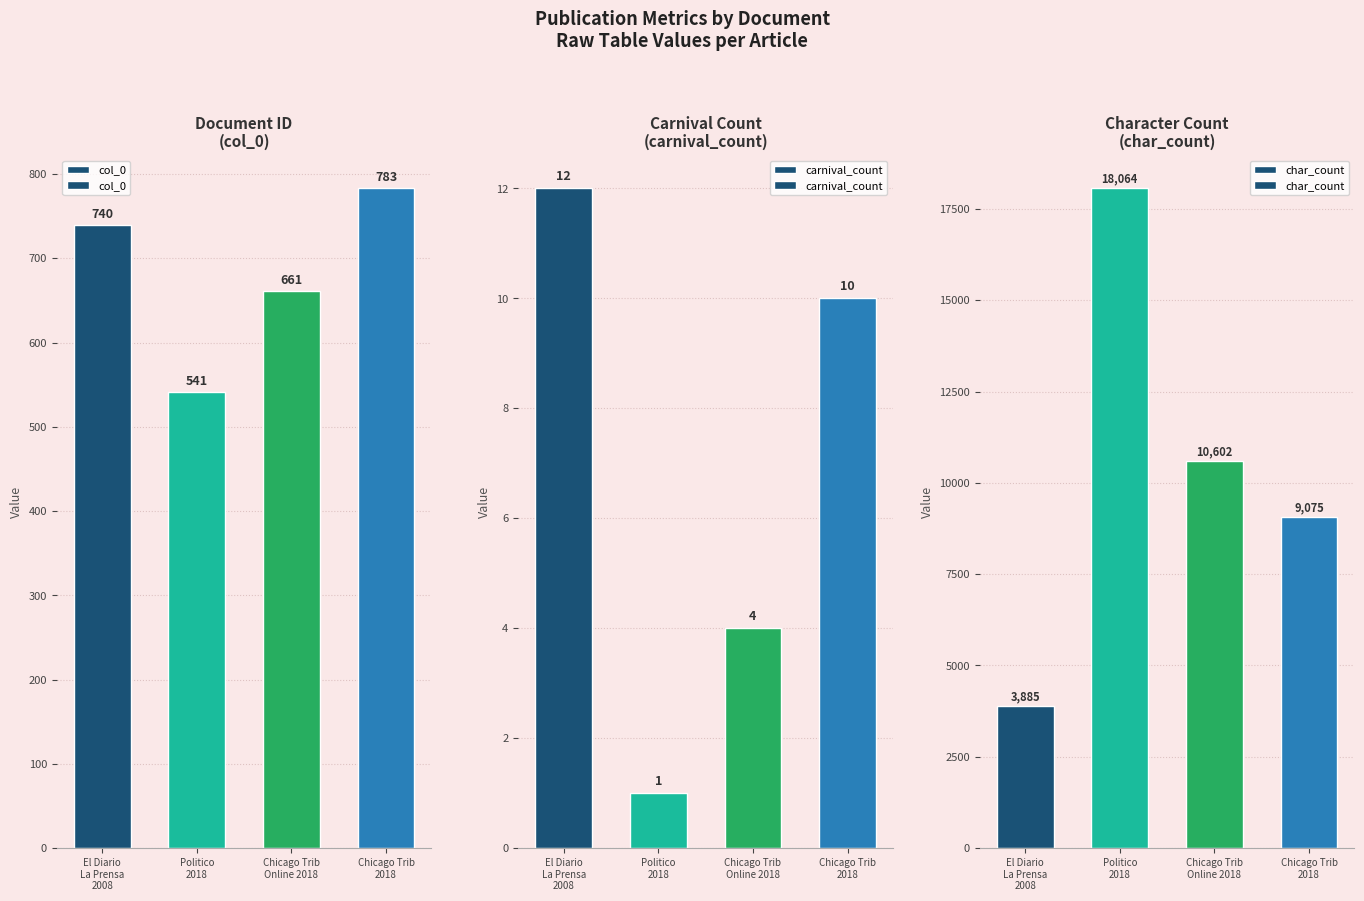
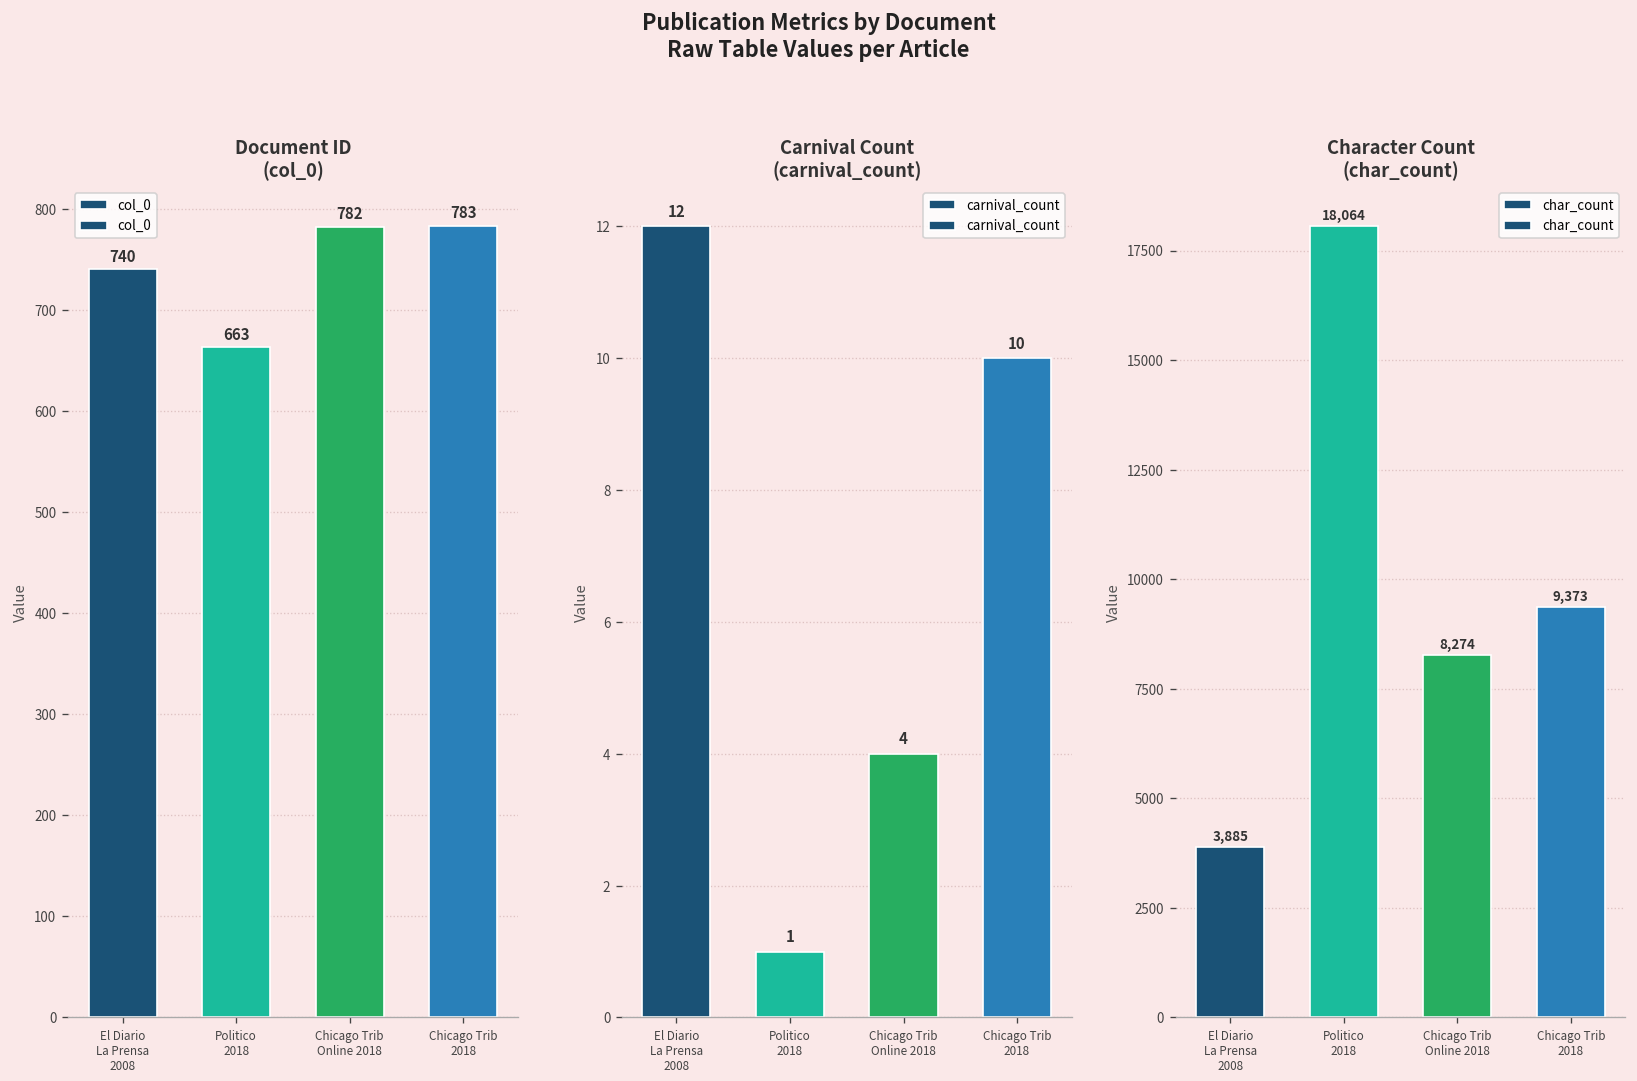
  {
    "Document ID (col_0)": {
      "El Diario La Prensa 2008": "740",
-     "Politico 2018": "541",
-     "Chicago Trib Online 2018": "661",
+     "Politico 2018": "663",
+     "Chicago Trib Online 2018": "782",
      "Chicago Trib 2018": "783"
    },
    "Carnival Count (carnival_count)": {
      "El Diario La Prensa 2008": "12",
      "Politico 2018": "1",
      "Chicago Trib Online 2018": "4",
      "Chicago Trib 2018": "10"
    },
    "Character Count (char_count)": {
      "El Diario La Prensa 2008": "3,885",
      "Politico 2018": "18,064",
-     "Chicago Trib Online 2018": "10,602",
-     "Chicago Trib 2018": "9,075"
+     "Chicago Trib Online 2018": "8,274",
+     "Chicago Trib 2018": "9,373"
    }
  }
